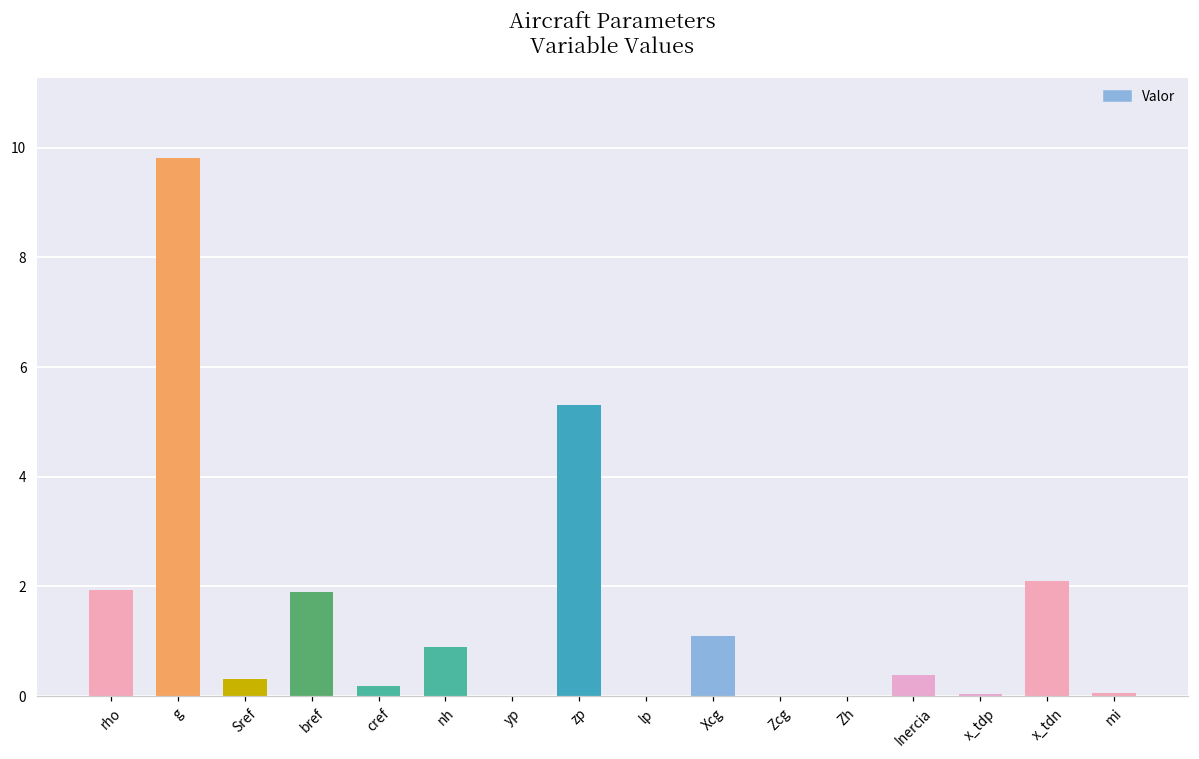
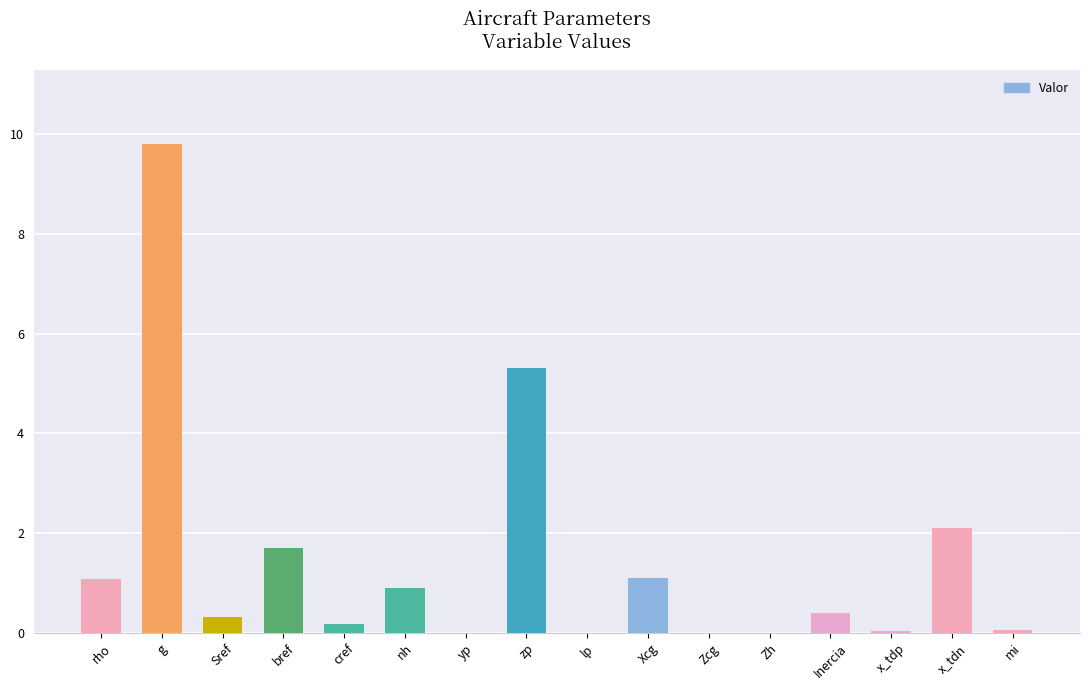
  {
-   "rho": 1.9,
+   "rho": 1.1,
    "g": 9.8,
    "Sref": 0.3,
-   "bref": 1.9,
+   "bref": 1.7,
    "cref": 0.2,
    "nh": 0.9,
    "yp": 0.0,
    "zp": 5.3,
    "lp": 0.0,
    "Xcg": 1.1,
    "Zcg": 0.0,
    "Zh": 0.0,
    "Inercia": 0.4,
    "x_tdn": 2.1
  }
